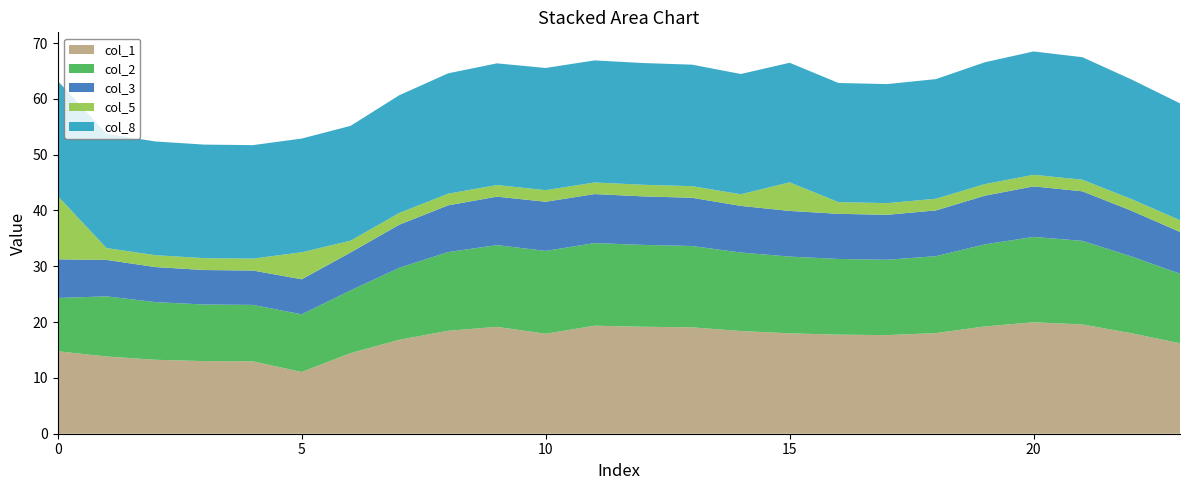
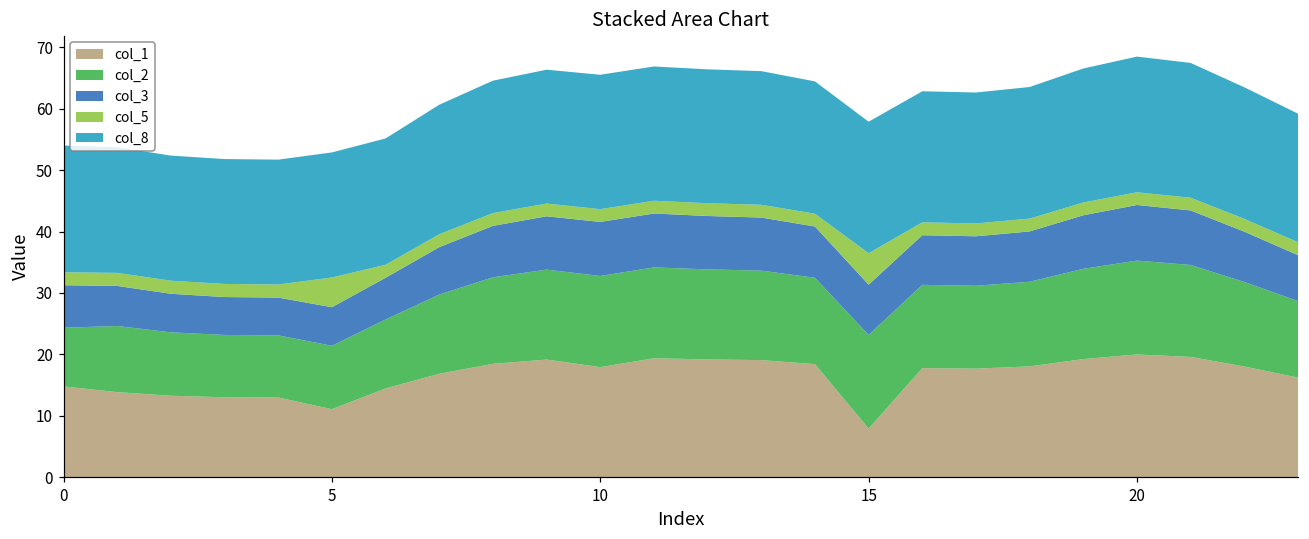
  {
    "col_1": {
      "0": 15,
      "5": 11,
      "10": 18,
-     "15": 18,
+     "15": 8,
      "20": 20
    },
    "col_2": {
      "0": 10,
      "5": 10,
      "10": 15,
-     "15": 14,
+     "15": 15,
      "20": 15
    },
    "col_5": {
-     "0": 11,
+     "0": 2,
      "5": 5,
      "10": 2,
      "15": 5,
      "20": 2
    }
  }
